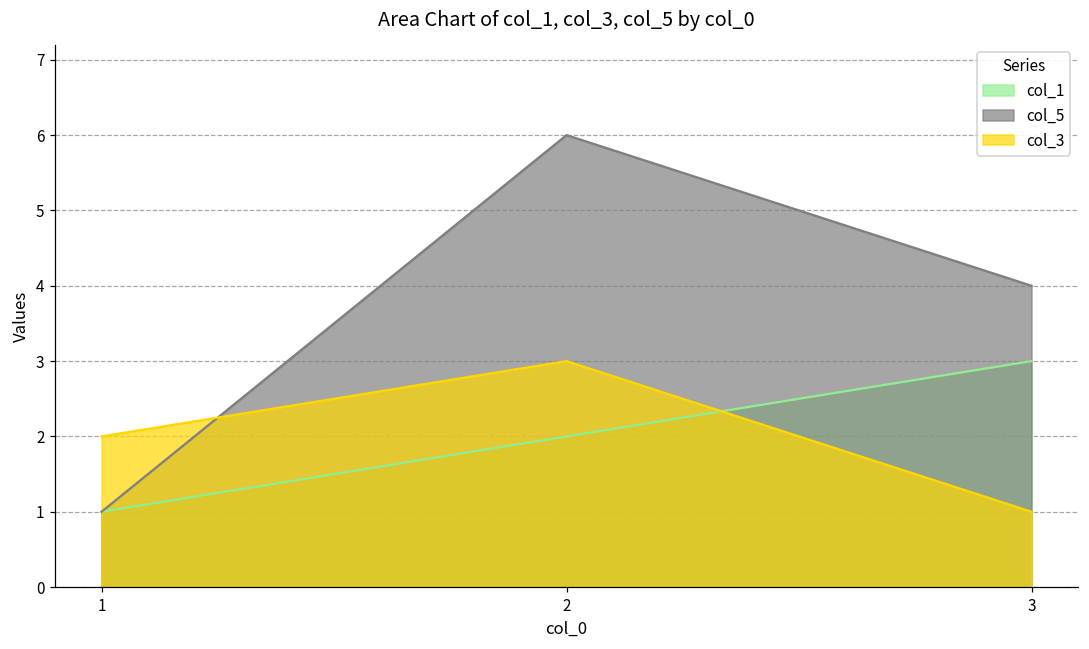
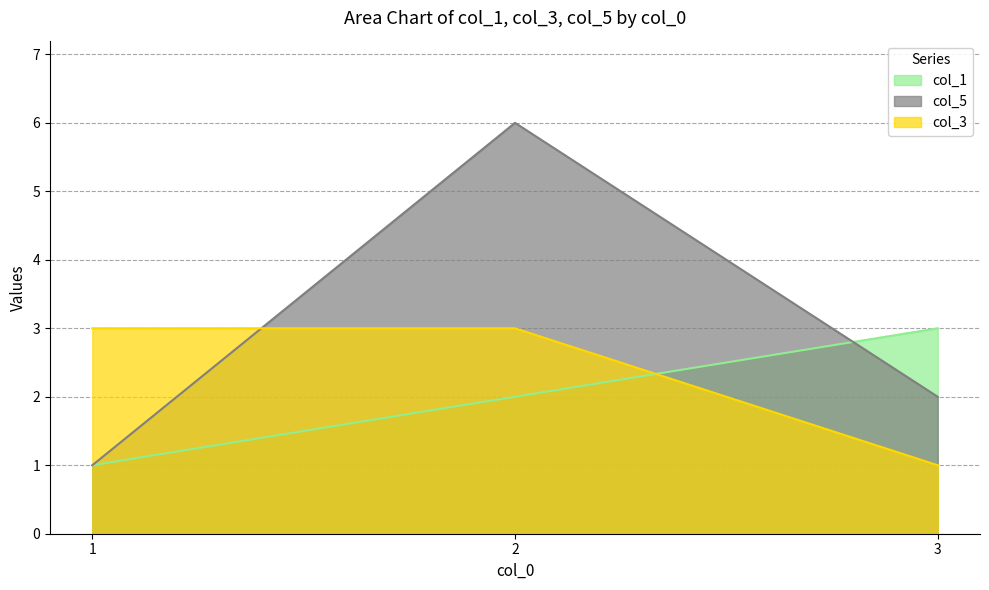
  {
    "col_1": {
      "2": 2,
      "3": 3
    },
    "col_5": {
      "2": 6,
-     "3": 4
+     "3": 2
    },
    "col_3": {
-     "1": 2,
+     "1": 3,
      "2": 3,
      "3": 1
    }
  }
